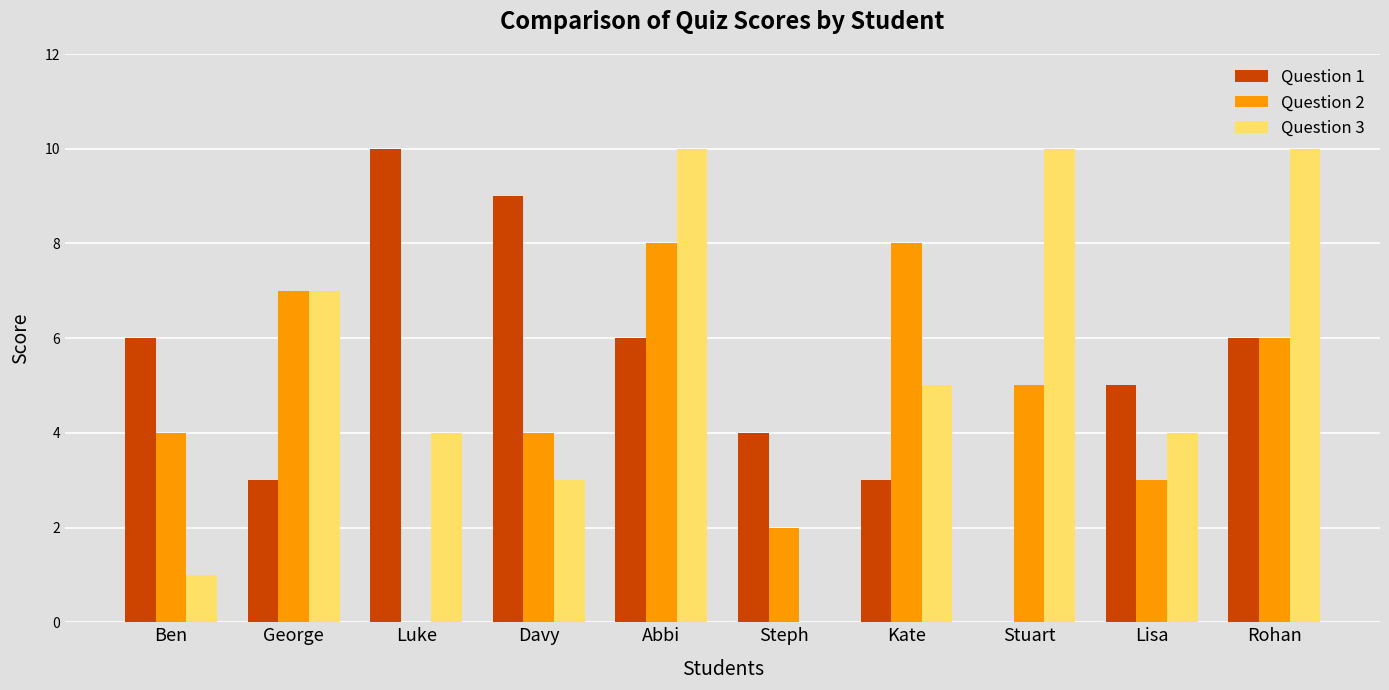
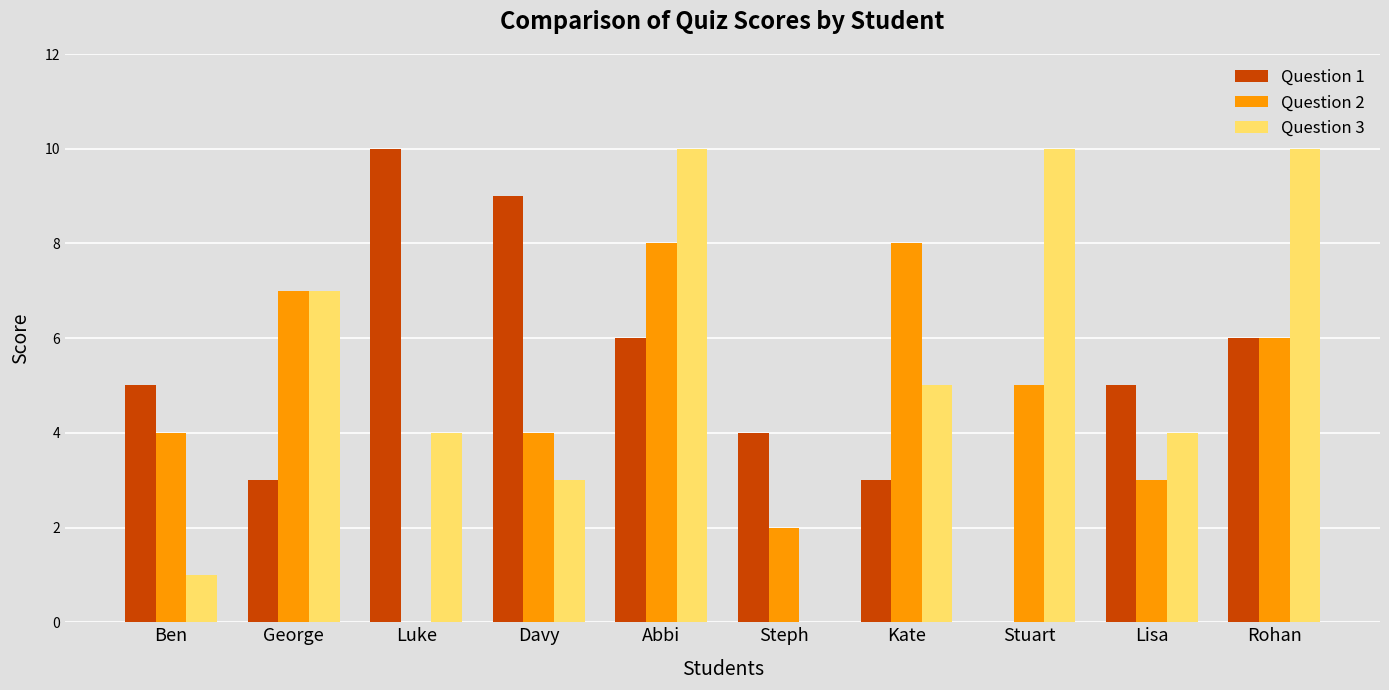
  {
    "Question 1": {
-     "Ben": 6,
+     "Ben": 5,
      "George": 3,
      "Luke": 10,
      "Davy": 9,
      "Abbi": 6,
      "Steph": 4,
      "Kate": 3,
      "Stuart": 0,
      "Lisa": 5,
      "Rohan": 6
    },
    "Question 2": {
      "Ben": 4,
      "George": 7,
      "Luke": 0,
      "Davy": 4,
      "Abbi": 8,
      "Steph": 2,
      "Kate": 8,
      "Stuart": 5,
      "Lisa": 3,
      "Rohan": 6
    },
    "Question 3": {
      "Ben": 1,
      "George": 7,
      "Luke": 4,
      "Davy": 3,
      "Abbi": 10,
      "Steph": 0,
      "Kate": 5,
      "Stuart": 10,
      "Lisa": 4,
      "Rohan": 10
    }
  }
